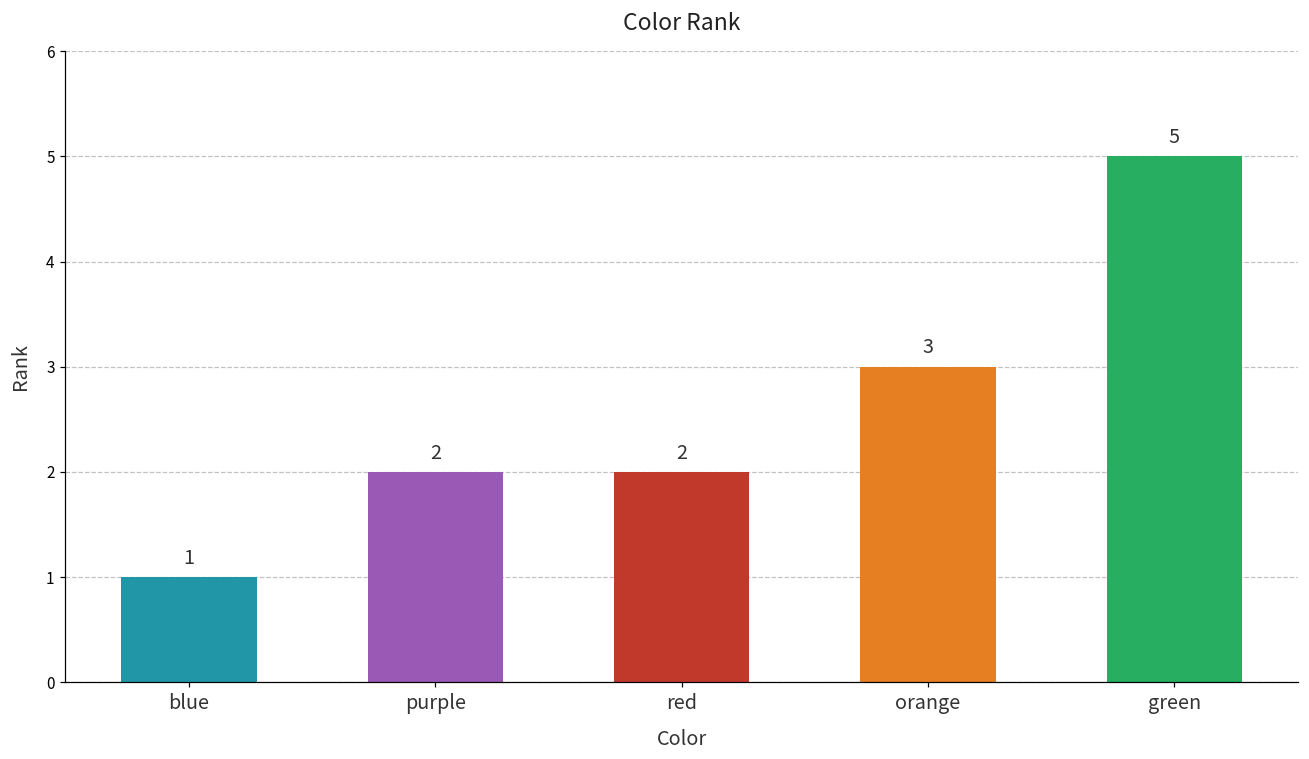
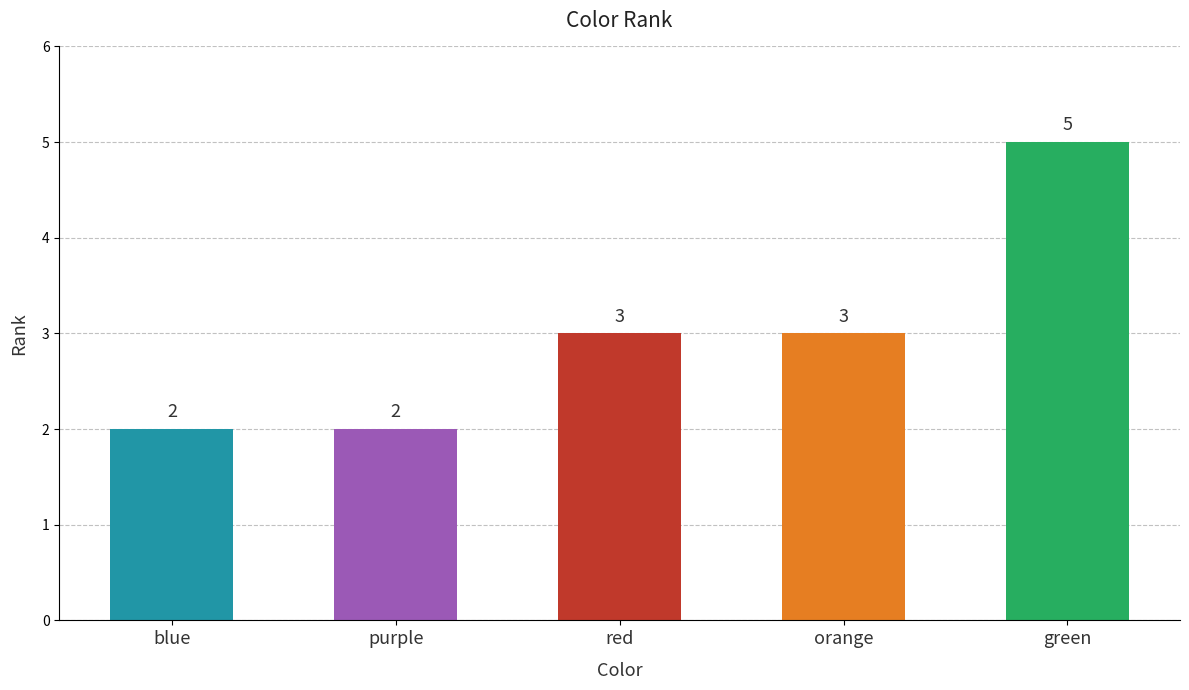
  {
-   "blue": 1,
+   "blue": 2,
    "purple": 2,
-   "red": 2,
+   "red": 3,
    "orange": 3,
    "green": 5
  }
